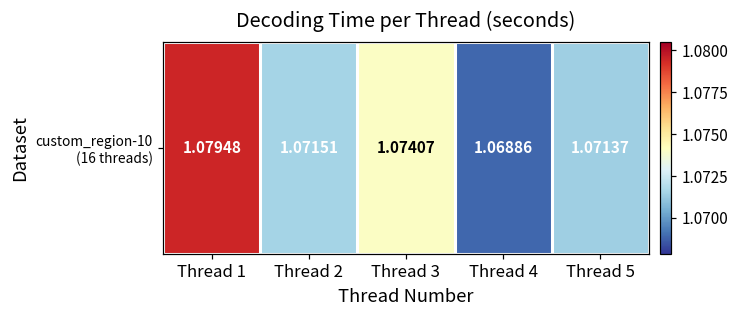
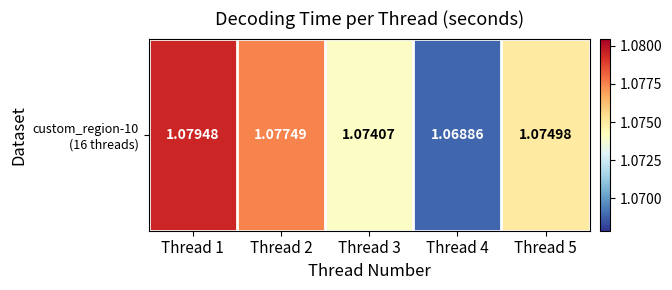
  {
    "custom_region-10 (16 threads)": {
      "Thread 1": 1.07948,
-     "Thread 2": 1.07151,
+     "Thread 2": 1.07749,
      "Thread 3": 1.07407,
      "Thread 4": 1.06886,
-     "Thread 5": 1.07137
+     "Thread 5": 1.07498
    }
  }
